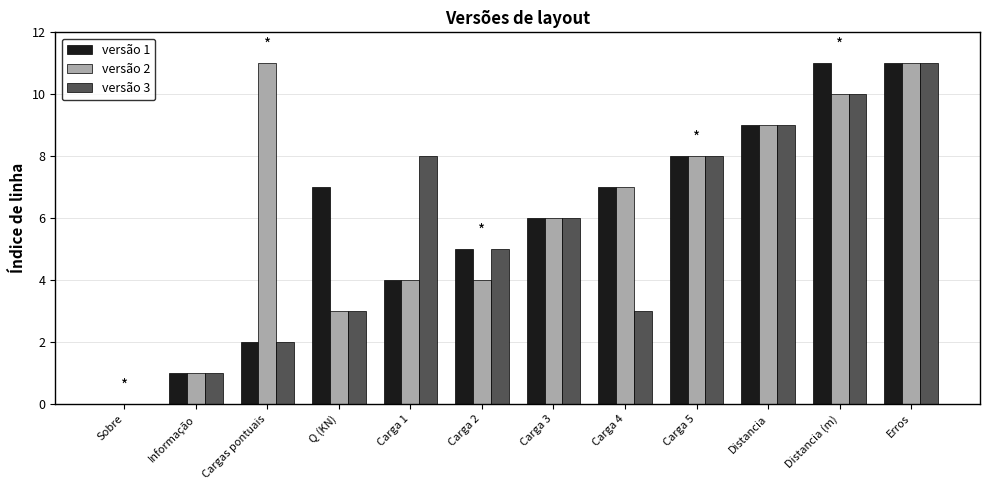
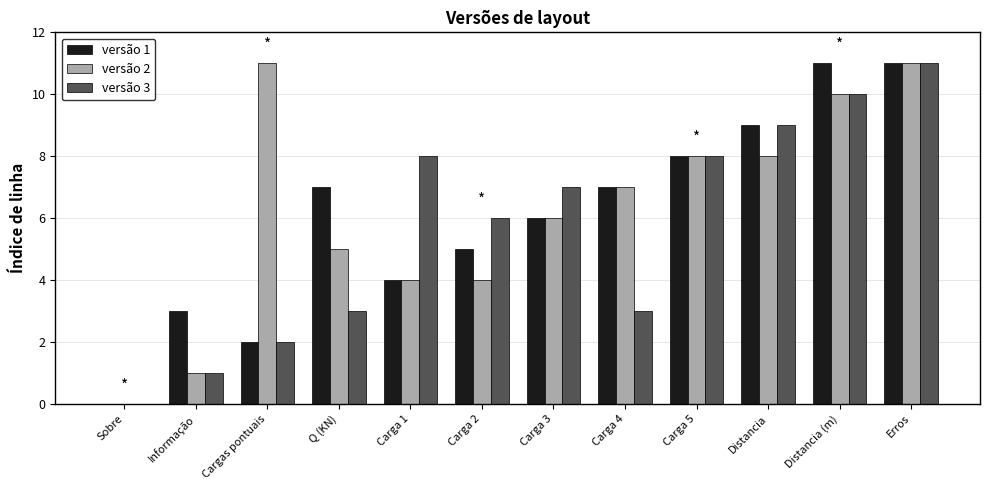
  {
    "versão 1": {
      "Sobre": 0,
-     "Informação": 1,
+     "Informação": 3,
      "Cargas pontuais": 2,
      "Q (KN)": 7,
      "Carga 1": 4,
      "Carga 2": 5,
      "Carga 3": 6,
      "Carga 4": 7,
      "Carga 5": 8,
      "Distancia": 9,
      "Distancia (m)": 11,
      "Erros": 11
    },
    "versão 2": {
      "Sobre": 0,
      "Informação": 1,
      "Cargas pontuais": 11,
-     "Q (KN)": 3,
+     "Q (KN)": 5,
      "Carga 1": 4,
      "Carga 2": 4,
      "Carga 3": 6,
      "Carga 4": 7,
      "Carga 5": 8,
-     "Distancia": 9,
+     "Distancia": 8,
      "Distancia (m)": 10,
      "Erros": 11
    },
    "versão 3": {
      "Sobre": 0,
      "Informação": 1,
      "Cargas pontuais": 2,
      "Q (KN)": 3,
      "Carga 1": 8,
-     "Carga 2": 5,
-     "Carga 3": 6,
+     "Carga 2": 6,
+     "Carga 3": 7,
      "Carga 4": 3,
      "Carga 5": 8,
      "Distancia": 9,
      "Distancia (m)": 10,
      "Erros": 11
    }
  }
